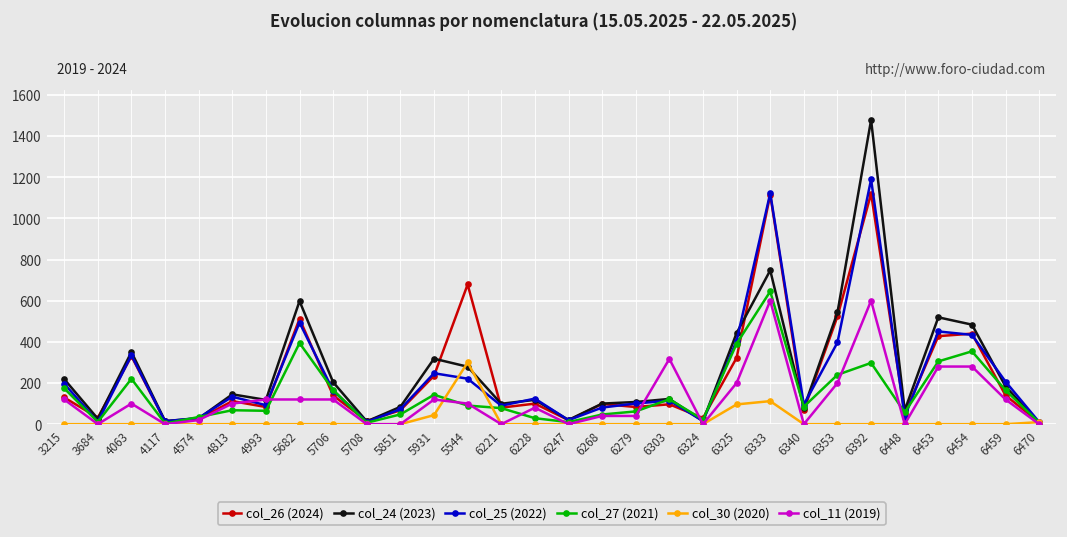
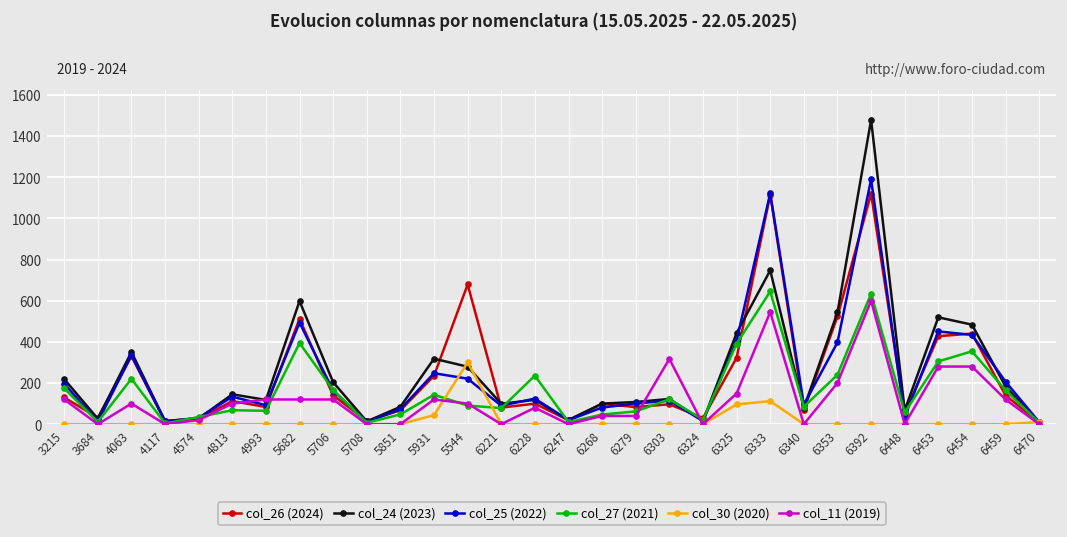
  {
    "col_26 (2024)": {
      "5682": 510,
      "5706": 140,
      "5544": 680,
      "6228": 100,
      "6279": 80,
      "6303": 100,
      "6325": 320,
      "6353": 520,
      "6392": 1120,
      "6453": 430,
      "6459": 140
    },
    "col_24 (2023)": {
      "3215": 220,
      "4063": 350,
      "5682": 600,
      "5706": 200,
      "5931": 320,
      "5544": 280,
      "6325": 440,
      "6333": 750,
      "6353": 540,
      "6392": 1480,
      "6453": 520,
      "6454": 480,
      "6459": 180
    },
    "col_25 (2022)": {
      "3215": 200,
      "5682": 490,
      "5544": 220,
      "6268": 80,
      "6353": 400,
      "6392": 1190,
      "6448": 40,
      "6453": 450,
      "6459": 210
    },
    "col_27 (2021)": {
      "3215": 170,
      "4063": 220,
      "4813": 70,
      "4993": 70,
      "5682": 390,
      "5851": 50,
      "5931": 140,
-     "6228": 30,
+     "6228": 240,
      "6279": 60,
      "6333": 650,
      "6353": 240,
-     "6392": 300,
+     "6392": 630,
      "6453": 310,
      "6454": 350,
      "6459": 170
    },
    "col_30 (2020)": {
      "3215": 0,
      "4063": 0,
      "4574": 0,
      "4813": 0,
      "4993": 0,
      "5682": 0,
      "5706": 0,
      "5931": 40,
      "5544": 300,
      "6228": 0,
      "6268": 0,
      "6279": 0,
      "6303": 0,
      "6325": 100,
      "6333": 110,
      "6353": 0,
      "6392": 0,
      "6453": 0,
      "6454": 0,
      "6459": 0
    },
    "col_11 (2019)": {
      "4063": 100,
      "5682": 120,
      "5706": 120,
      "5931": 120,
      "6228": 80,
      "6279": 40,
      "6303": 320,
-     "6325": 200,
-     "6333": 600,
+     "6325": 150,
+     "6333": 550,
      "6353": 200,
      "6392": 600,
      "6453": 280,
      "6454": 280,
      "6459": 120
    }
  }
